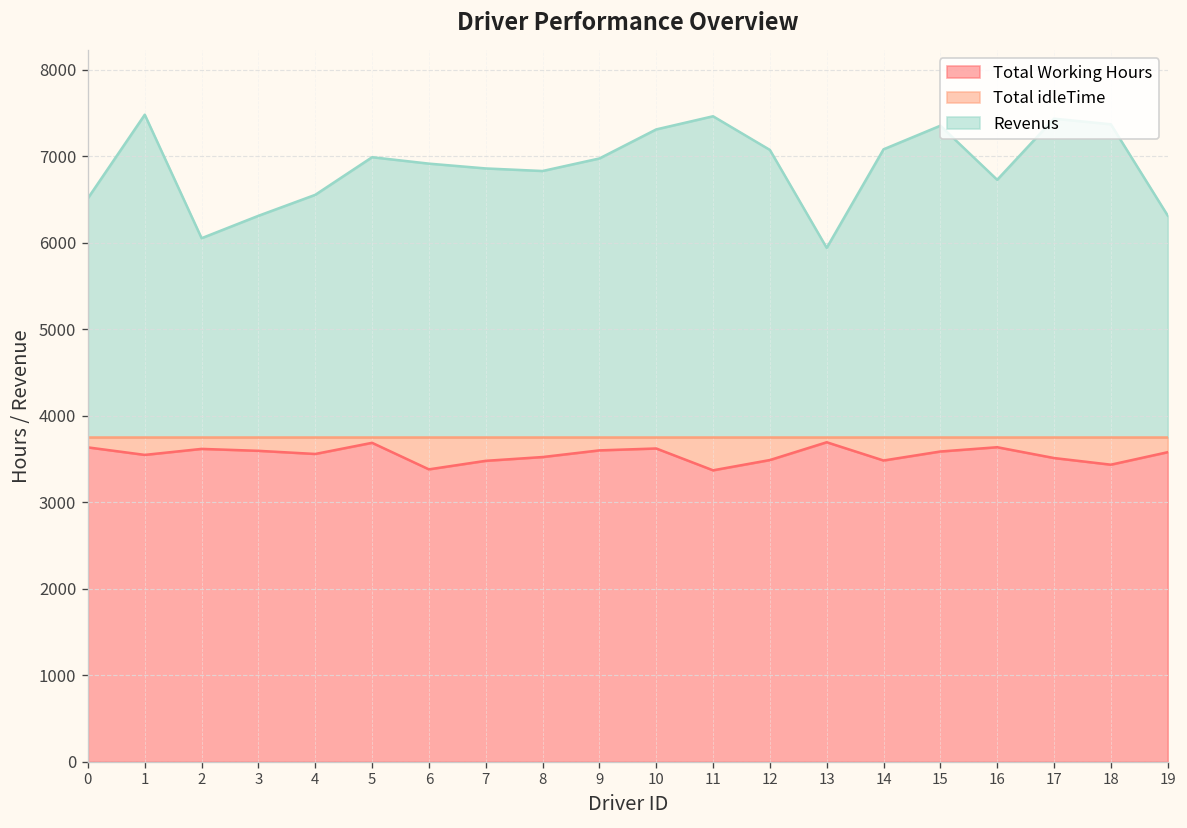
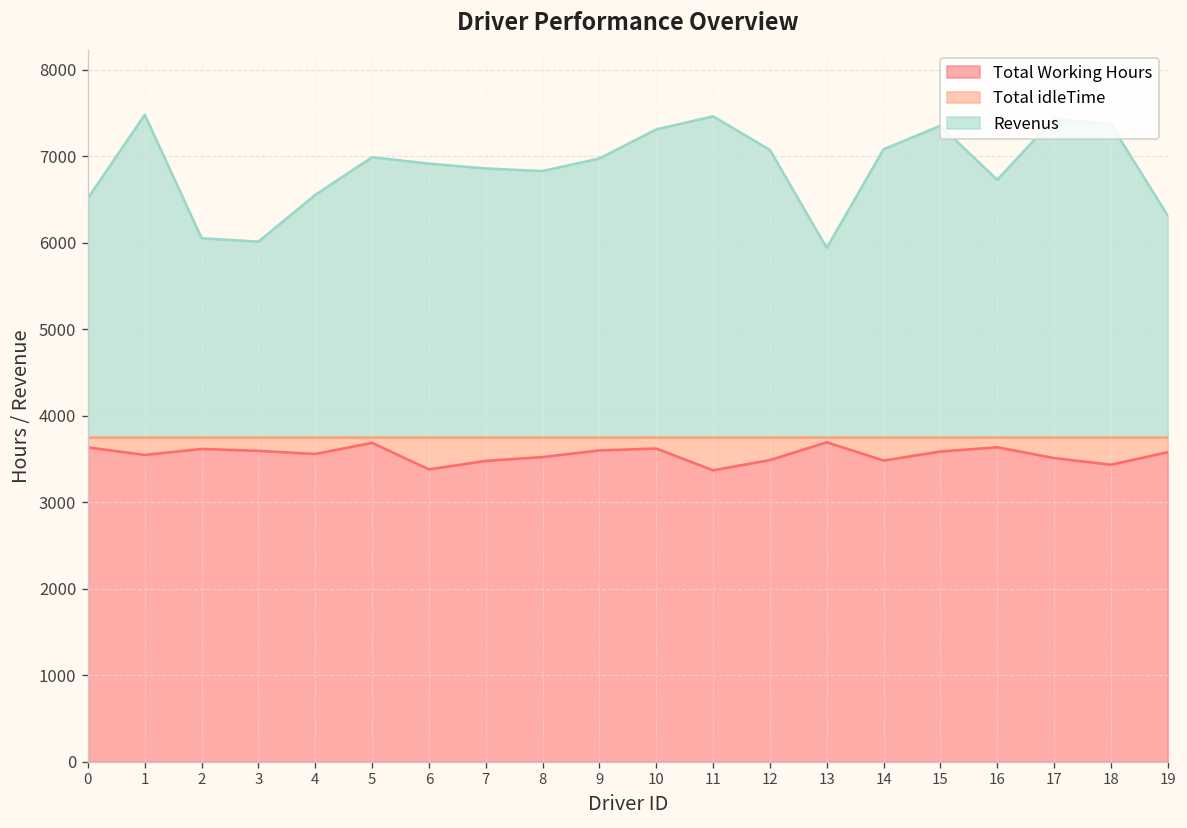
  {
    "Revenus": {
      "0": 6500,
      "1": 7500,
      "2": 6100,
-     "3": 6300,
+     "3": 6000,
      "4": 6600,
      "5": 7000,
      "6": 6900,
      "7": 6900,
      "8": 6800,
      "9": 7000,
      "10": 7300,
      "11": 7500,
      "12": 7100,
      "13": 5900,
      "14": 7100,
      "16": 6700,
      "19": 6300
    }
  }
